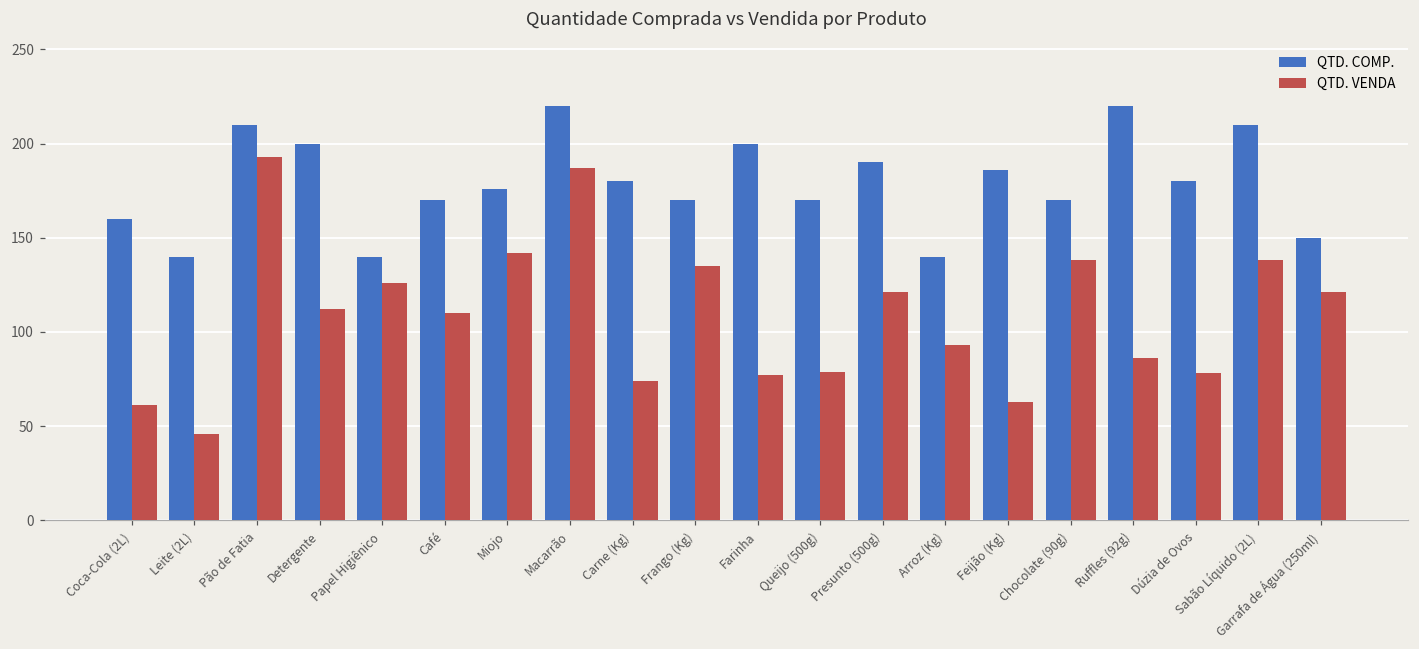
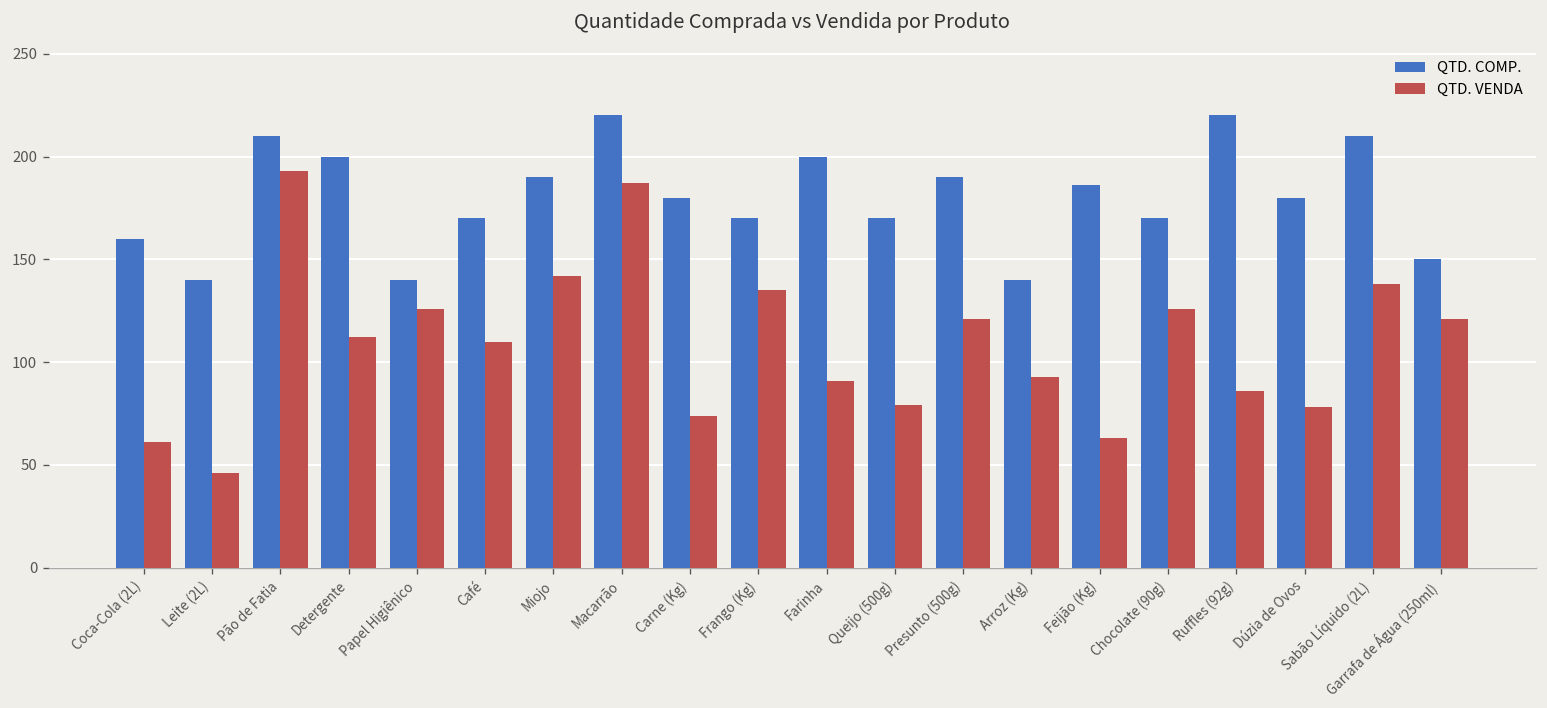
  {
    "QTD. COMP.": {
      "Coca-Cola (2L)": 160,
      "Leite (2L)": 140,
      "Pão de Fatia": 210,
      "Detergente": 200,
      "Papel Higiênico": 140,
      "Café": 170,
-     "Miojo": 176,
+     "Miojo": 190,
      "Macarrão": 220,
      "Carne (Kg)": 180,
      "Frango (Kg)": 170,
      "Farinha": 200,
      "Queijo (500g)": 170,
      "Presunto (500g)": 190,
      "Arroz (Kg)": 140,
      "Feijão (Kg)": 186,
      "Chocolate (90g)": 170,
      "Ruffles (92g)": 220,
      "Dúzia de Ovos": 180,
      "Sabão Líquido (2L)": 210,
      "Garrafa de Água (250ml)": 150
    },
    "QTD. VENDA": {
      "Coca-Cola (2L)": 61,
      "Leite (2L)": 46,
      "Pão de Fatia": 193,
      "Detergente": 112,
      "Papel Higiênico": 126,
      "Café": 110,
      "Miojo": 142,
      "Macarrão": 187,
      "Carne (Kg)": 74,
      "Frango (Kg)": 135,
-     "Farinha": 77,
+     "Farinha": 91,
      "Queijo (500g)": 79,
      "Presunto (500g)": 121,
      "Arroz (Kg)": 93,
      "Feijão (Kg)": 63,
-     "Chocolate (90g)": 138,
+     "Chocolate (90g)": 126,
      "Ruffles (92g)": 86,
      "Dúzia de Ovos": 78,
      "Sabão Líquido (2L)": 138,
      "Garrafa de Água (250ml)": 121
    }
  }
